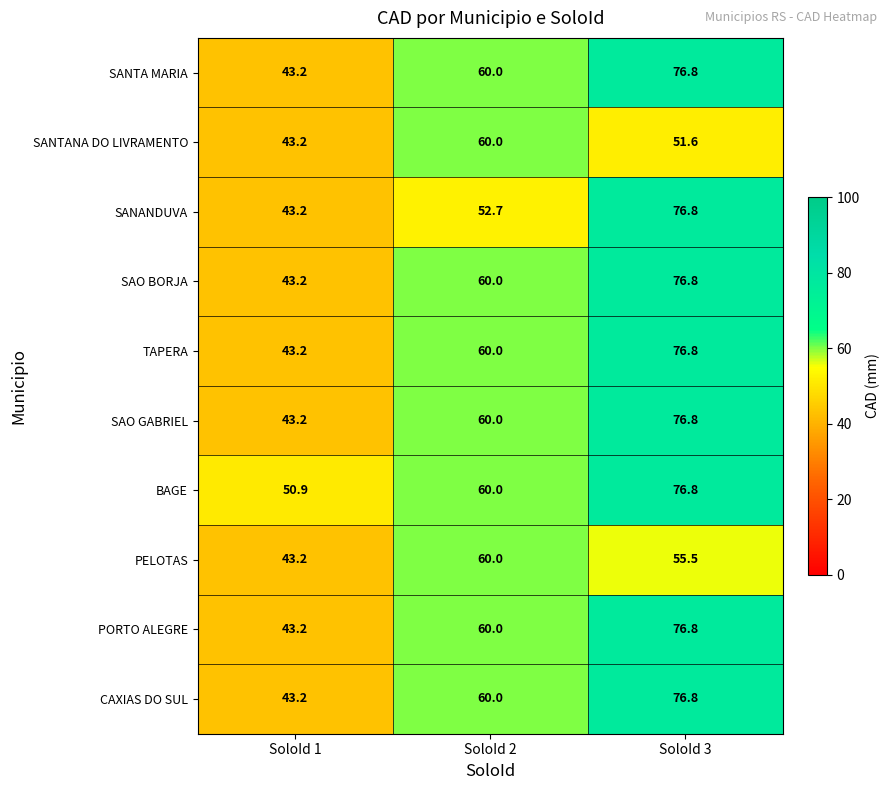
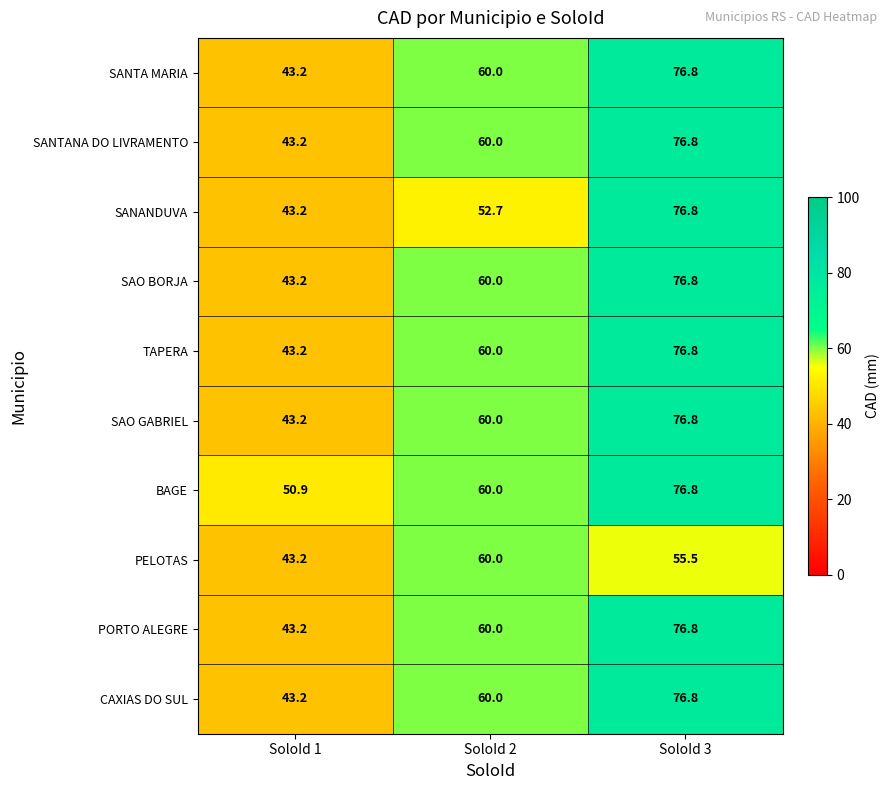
  {
    "SANTA MARIA": {
      "SoloId 1": 43.2,
      "SoloId 2": 60.0,
      "SoloId 3": 76.8
    },
    "SANTANA DO LIVRAMENTO": {
      "SoloId 1": 43.2,
      "SoloId 2": 60.0,
-     "SoloId 3": 51.6
+     "SoloId 3": 76.8
    },
    "SANANDUVA": {
      "SoloId 1": 43.2,
      "SoloId 2": 52.7,
      "SoloId 3": 76.8
    },
    "SAO BORJA": {
      "SoloId 1": 43.2,
      "SoloId 2": 60.0,
      "SoloId 3": 76.8
    },
    "TAPERA": {
      "SoloId 1": 43.2,
      "SoloId 2": 60.0,
      "SoloId 3": 76.8
    },
    "SAO GABRIEL": {
      "SoloId 1": 43.2,
      "SoloId 2": 60.0,
      "SoloId 3": 76.8
    },
    "BAGE": {
      "SoloId 1": 50.9,
      "SoloId 2": 60.0,
      "SoloId 3": 76.8
    },
    "PELOTAS": {
      "SoloId 1": 43.2,
      "SoloId 2": 60.0,
      "SoloId 3": 55.5
    },
    "PORTO ALEGRE": {
      "SoloId 1": 43.2,
      "SoloId 2": 60.0,
      "SoloId 3": 76.8
    },
    "CAXIAS DO SUL": {
      "SoloId 1": 43.2,
      "SoloId 2": 60.0,
      "SoloId 3": 76.8
    }
  }
